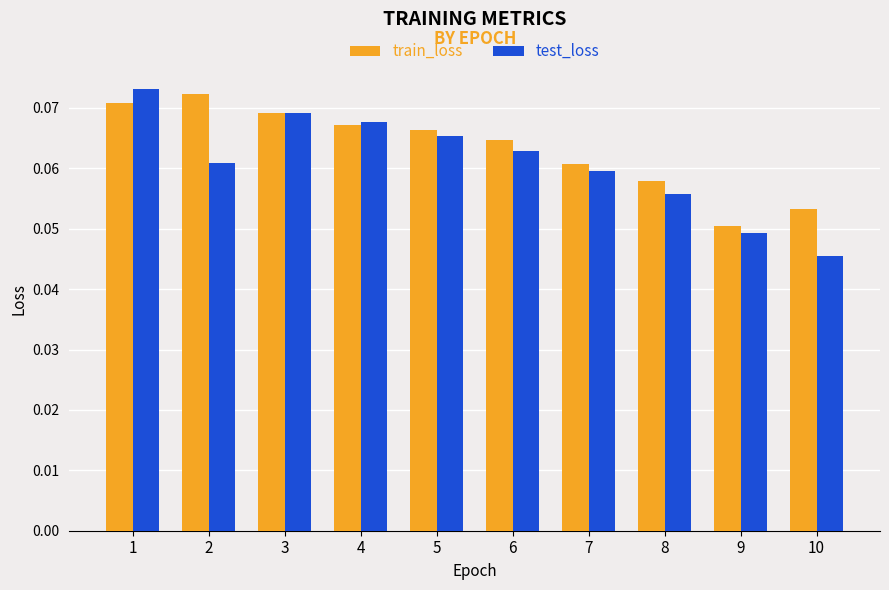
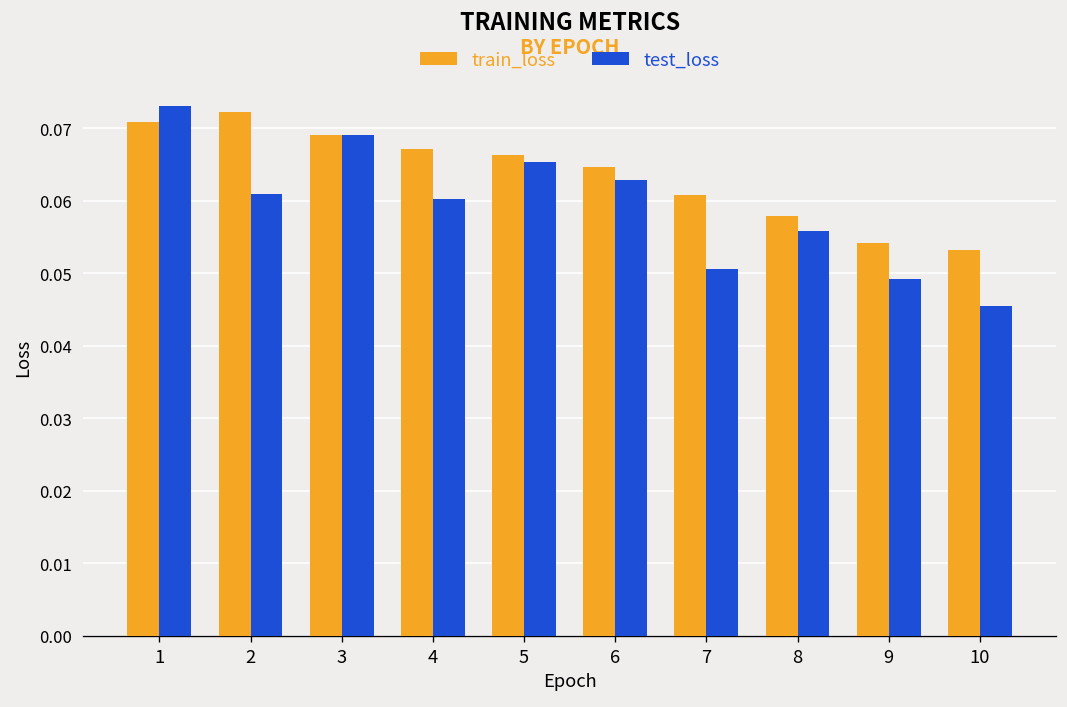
  {
    "train_loss": {
      "1": 0.071,
      "2": 0.072,
      "3": 0.069,
      "4": 0.067,
      "5": 0.066,
      "6": 0.065,
      "7": 0.061,
      "8": 0.058,
-     "9": 0.050,
+     "9": 0.054,
      "10": 0.053
    },
    "test_loss": {
      "1": 0.073,
      "2": 0.061,
      "3": 0.069,
-     "4": 0.068,
+     "4": 0.060,
      "5": 0.065,
      "6": 0.063,
-     "7": 0.060,
+     "7": 0.051,
      "8": 0.056,
      "9": 0.049,
      "10": 0.046
    }
  }
